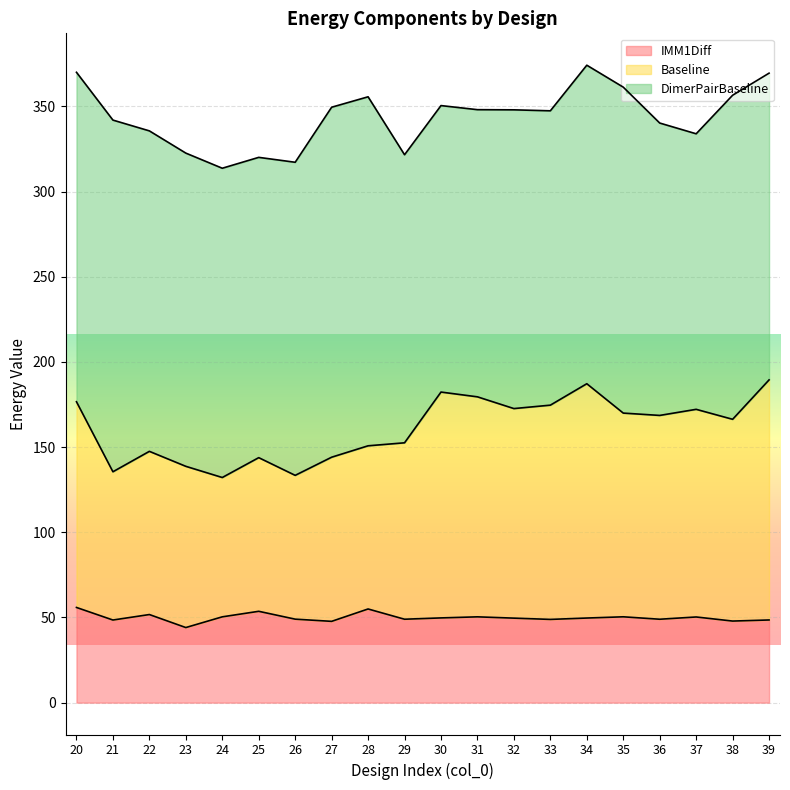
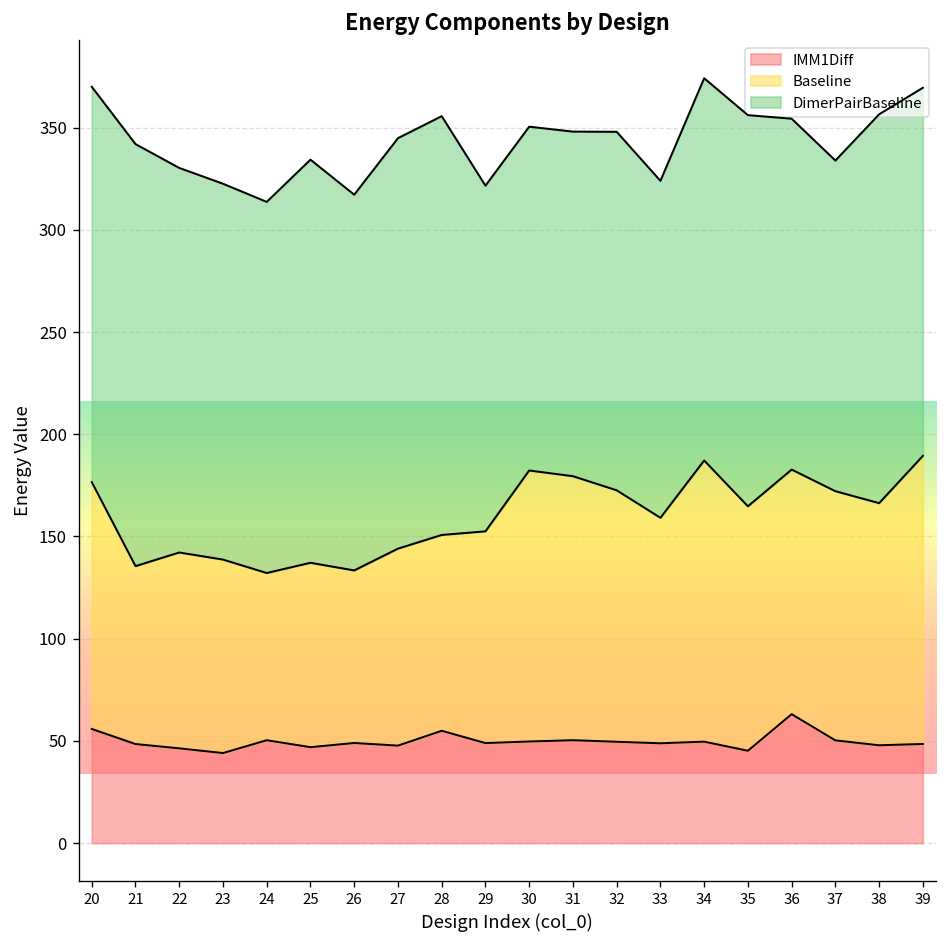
  {
    "IMM1Diff": {
      "20": 56,
      "21": 48,
-     "22": 52,
+     "22": 46,
      "23": 44,
      "24": 50,
-     "25": 54,
+     "25": 47,
      "26": 49,
      "27": 48,
      "28": 55,
      "29": 49,
      "30": 50,
      "31": 50,
      "32": 50,
      "33": 49,
      "34": 50,
-     "35": 50,
-     "36": 49,
+     "35": 45,
+     "36": 63,
      "37": 50,
      "38": 48,
      "39": 49
    },
    "Baseline": {
      "20": 121,
      "21": 87,
      "22": 96,
      "23": 95,
      "24": 82,
      "25": 90,
      "26": 84,
      "27": 96,
      "28": 96,
      "29": 104,
      "30": 133,
      "31": 129,
      "32": 123,
-     "33": 126,
+     "33": 110,
      "34": 138,
      "35": 120,
      "36": 120,
      "37": 122,
      "38": 118,
      "39": 141
    },
    "DimerPairBaseline": {
      "20": 193,
      "21": 206,
      "22": 188,
      "23": 184,
      "24": 182,
-     "25": 176,
+     "25": 197,
      "26": 184,
-     "27": 205,
+     "27": 201,
      "28": 205,
      "29": 169,
      "30": 168,
      "31": 169,
      "32": 175,
-     "33": 173,
+     "33": 165,
      "34": 187,
      "37": 162
    }
  }
